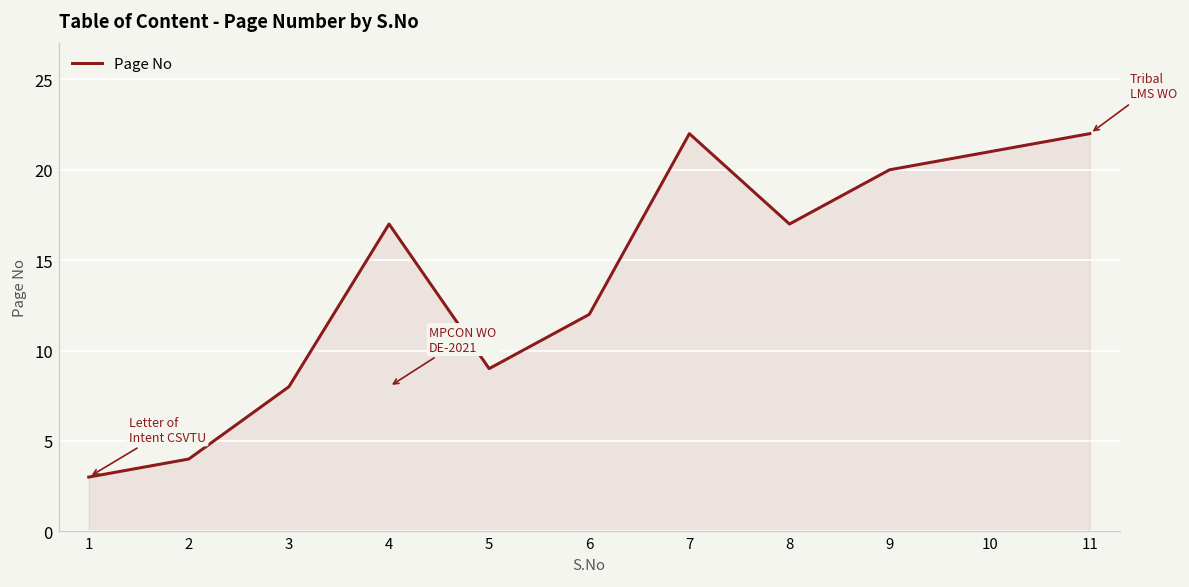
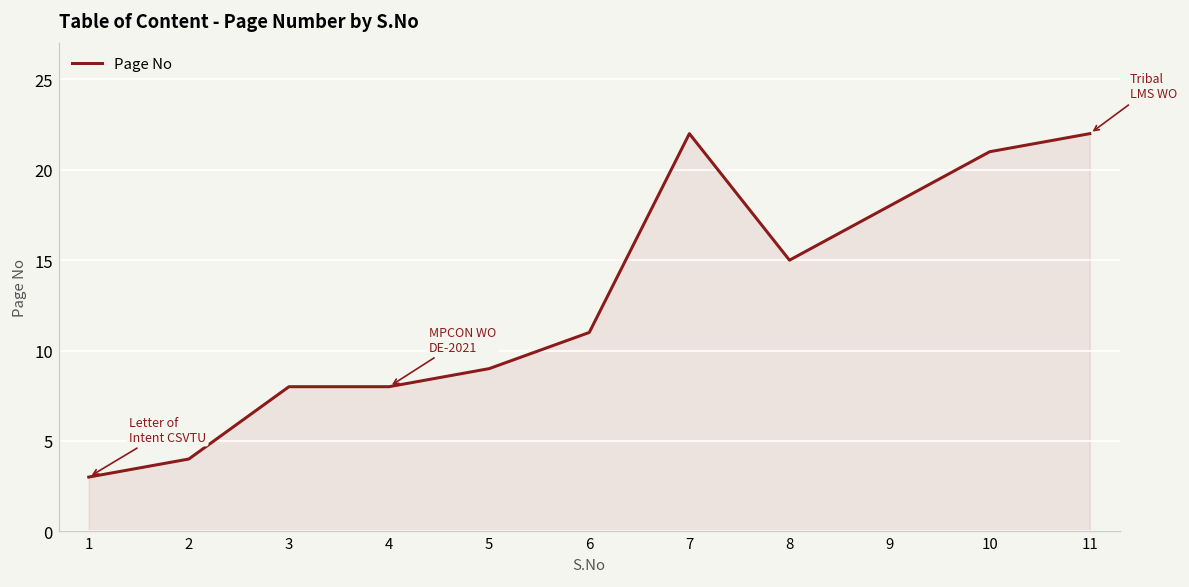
  {
    "1": 3,
    "2": 4,
    "3": 8,
-   "4": 17,
+   "4": 8,
    "5": 9,
-   "6": 12,
+   "6": 11,
    "7": 22,
-   "8": 17,
-   "9": 20,
+   "8": 15,
+   "9": 18,
    "10": 21,
    "11": 22
  }
